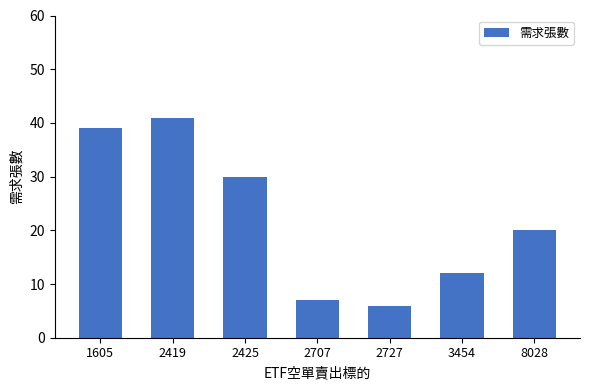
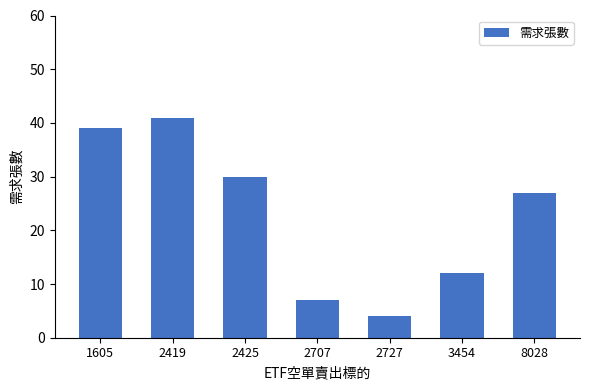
  {
    "1605": 39,
    "2419": 41,
    "2425": 30,
    "2707": 7,
-   "2727": 6,
+   "2727": 4,
    "3454": 12,
-   "8028": 20
+   "8028": 27
  }
